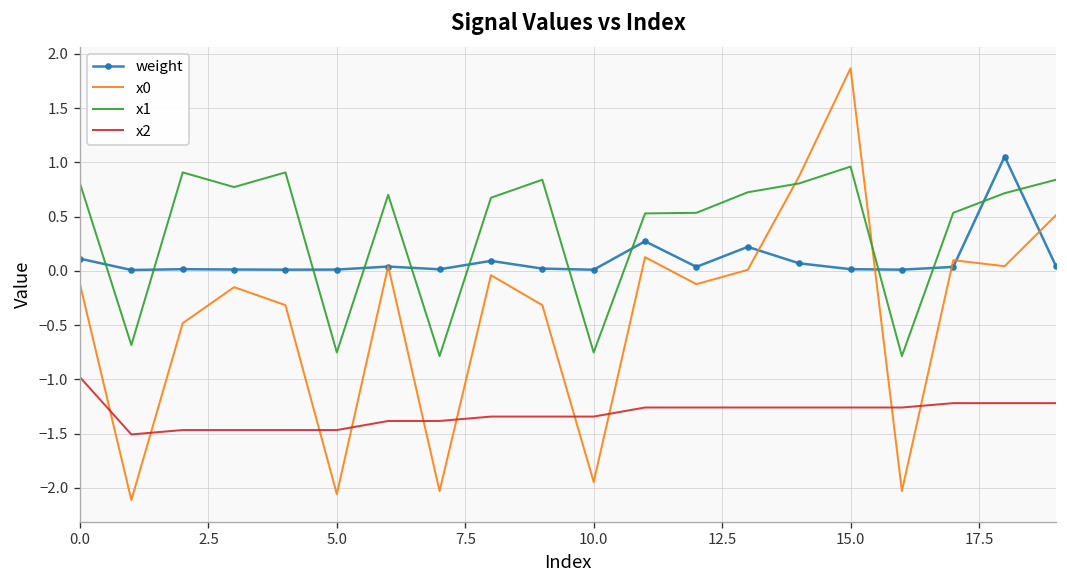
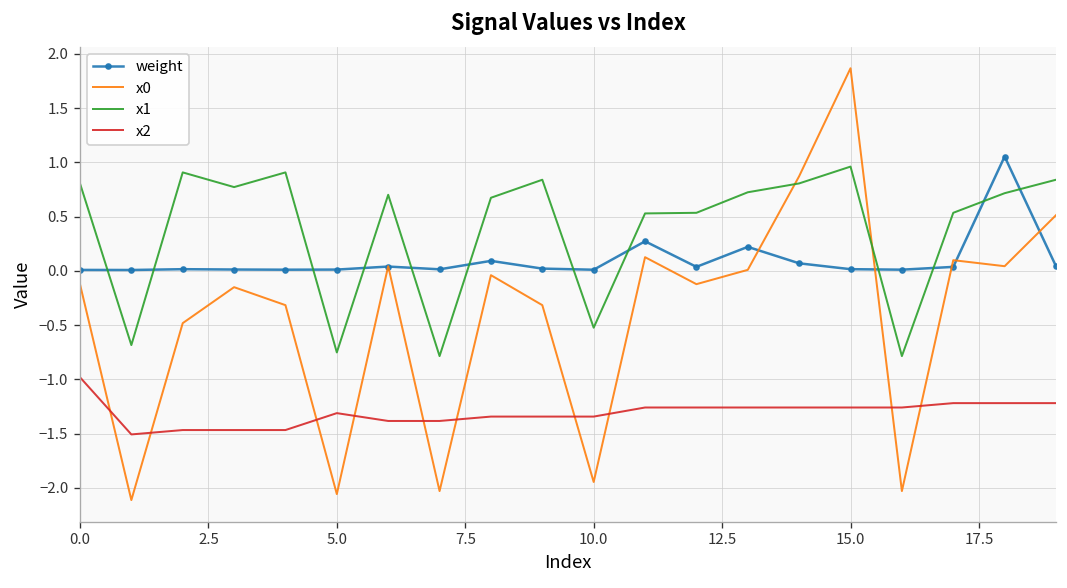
  {
    "weight": {
-     "0.0": 0.1,
+     "0.0": 0.0,
      "5.0": 0.0,
      "10.0": 0.0,
      "15.0": 0.0
    },
    "x0": {
      "0.0": -0.1,
      "5.0": -2.1,
      "10.0": -1.9,
      "15.0": 1.9
    },
    "x1": {
      "0.0": 0.8,
      "5.0": -0.8,
-     "10.0": -0.8,
+     "10.0": -0.5,
      "15.0": 1.0
    },
    "x2": {
      "0.0": -1.0,
-     "5.0": -1.5,
+     "5.0": -1.3,
      "10.0": -1.3,
      "15.0": -1.3
    }
  }
